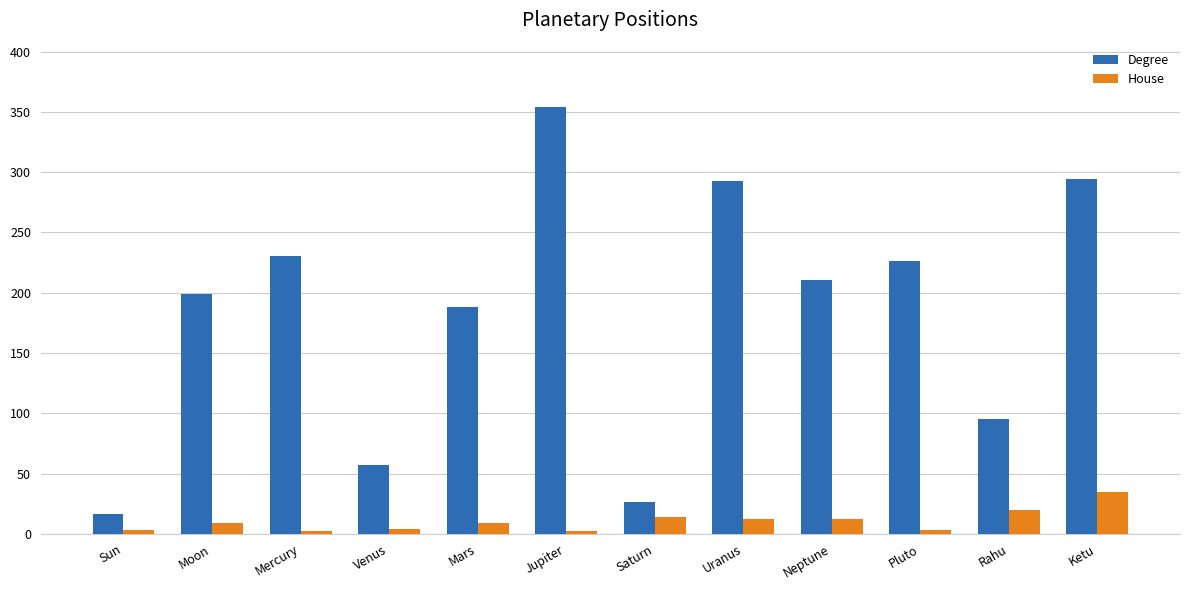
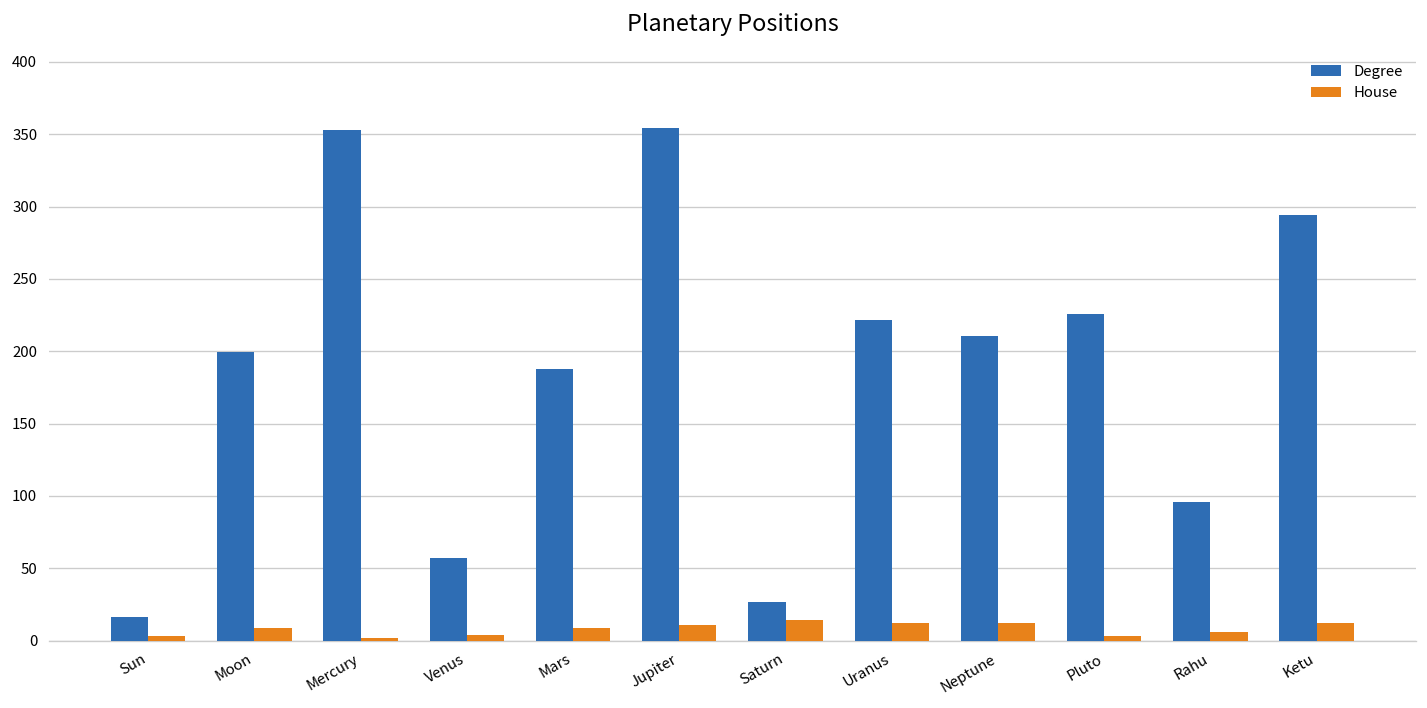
  {
    "Degree": {
      "Sun": 16,
      "Moon": 199,
-     "Mercury": 231,
+     "Mercury": 353,
      "Venus": 57,
      "Mars": 188,
      "Jupiter": 354,
      "Saturn": 26,
-     "Uranus": 293,
+     "Uranus": 222,
      "Neptune": 211,
      "Pluto": 226,
      "Rahu": 96,
      "Ketu": 295
    },
    "House": {
      "Sun": 3,
      "Moon": 9,
      "Venus": 4,
      "Mars": 9,
-     "Jupiter": 2,
+     "Jupiter": 11,
      "Saturn": 14,
      "Uranus": 12,
      "Neptune": 12,
      "Pluto": 3,
-     "Rahu": 20,
-     "Ketu": 35
+     "Rahu": 6,
+     "Ketu": 12
    }
  }
